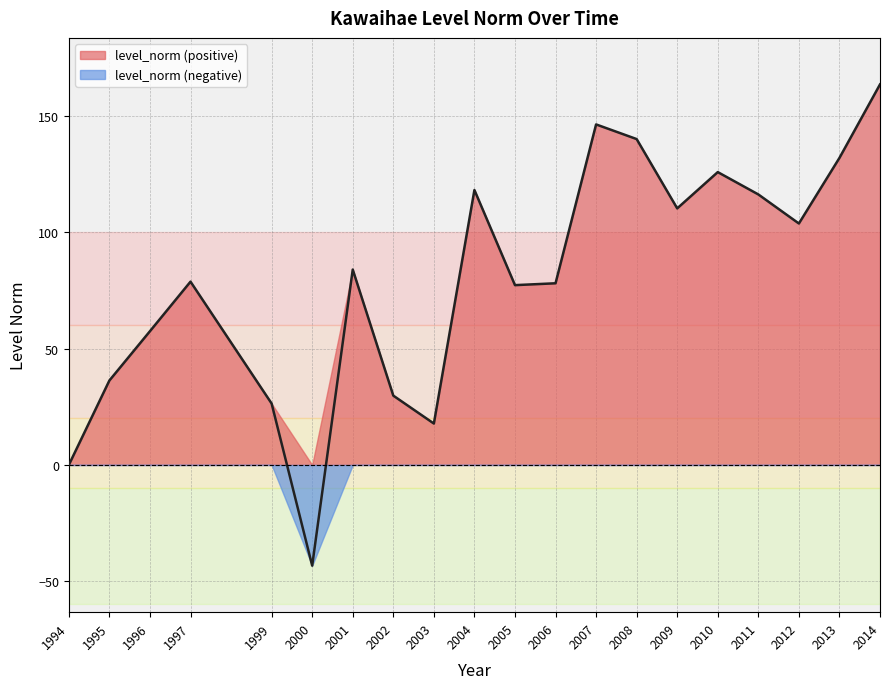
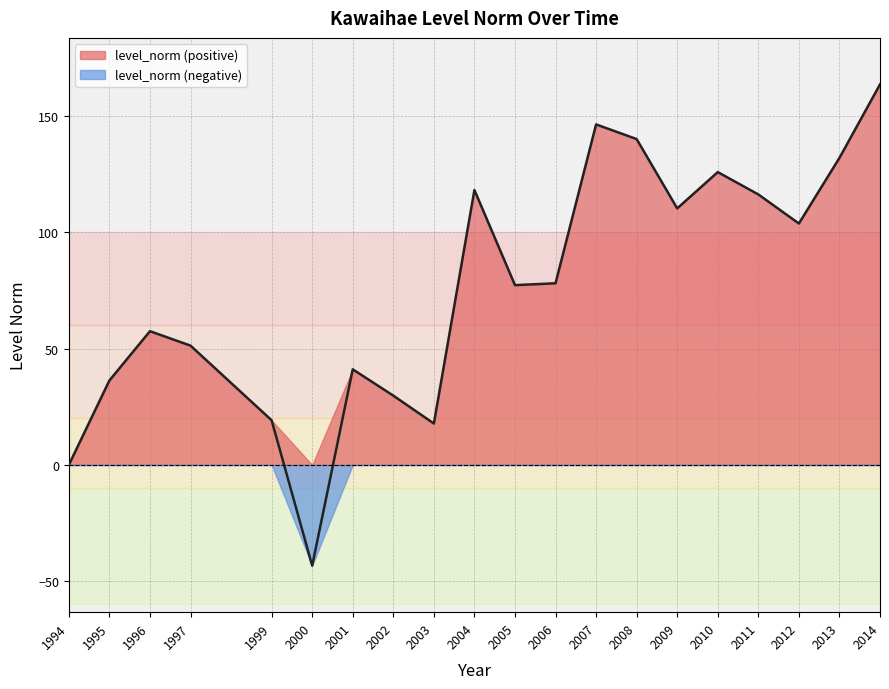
  {
    "level_norm (positive)": {
-     "1997": 79,
-     "1999": 26,
-     "2001": 84
+     "1997": 51,
+     "1999": 19,
+     "2001": 41
    }
  }
